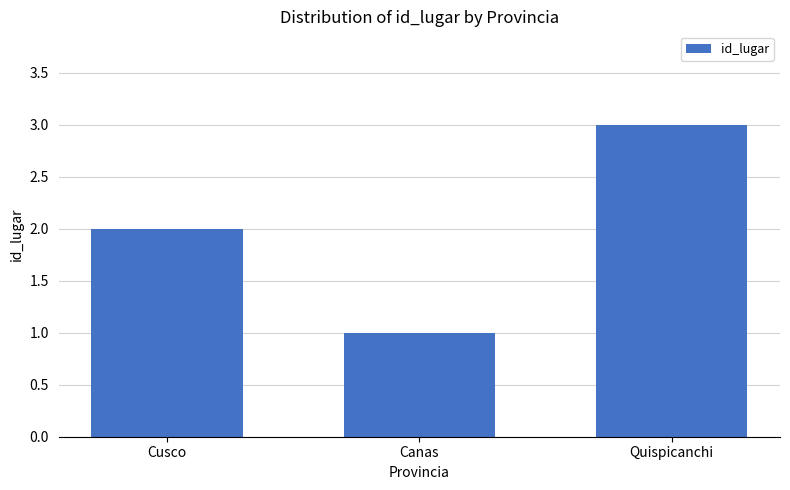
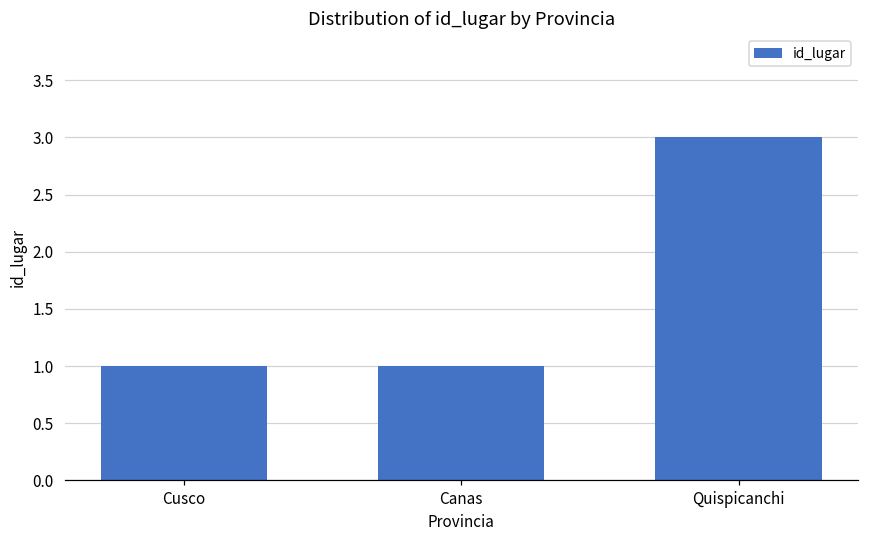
  {
-   "Cusco": 2,
+   "Cusco": 1,
    "Canas": 1,
    "Quispicanchi": 3
  }
